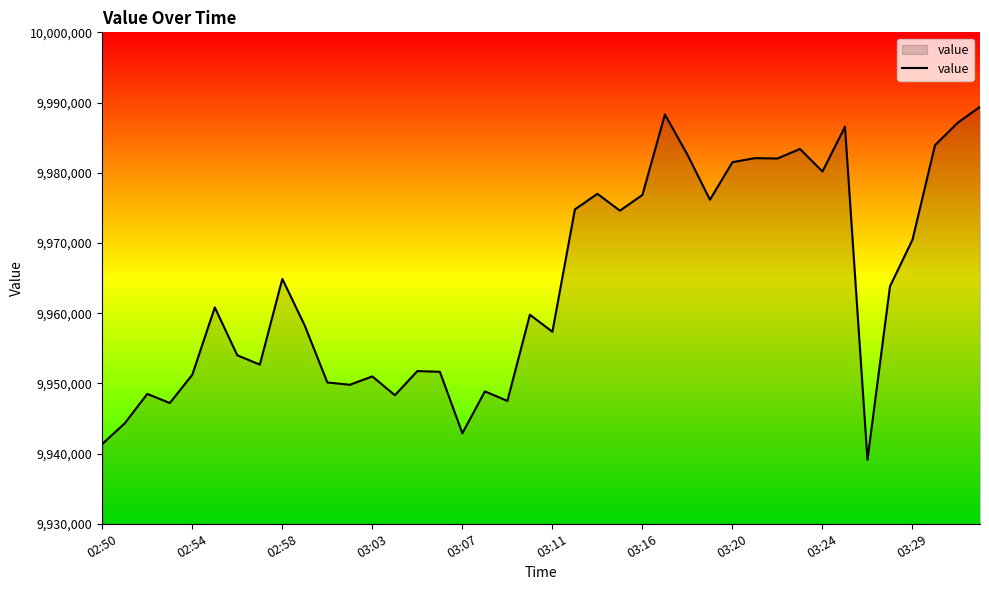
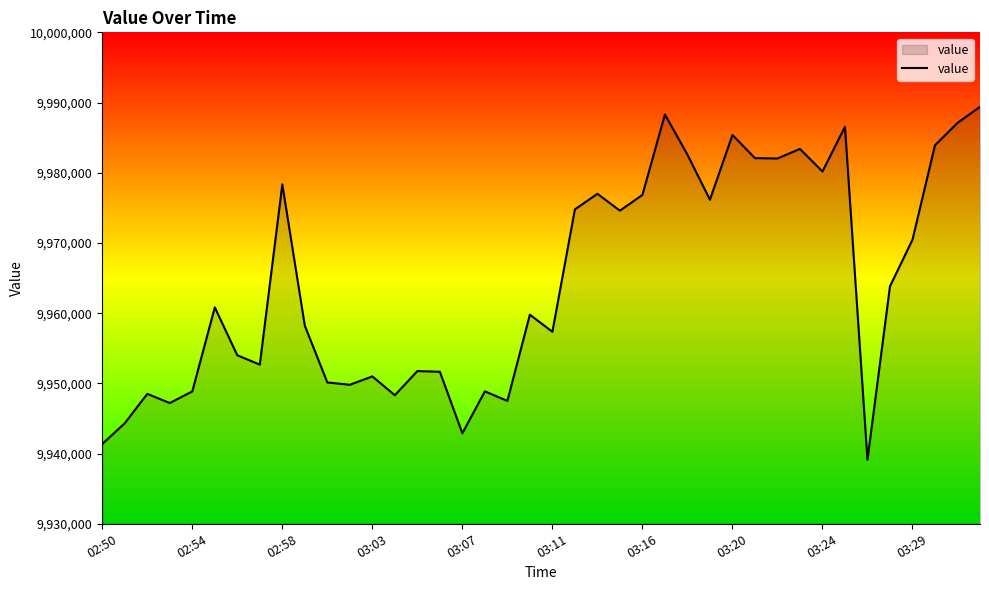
  {
    "02:50": "9,941,000",
-   "02:54": "9,951,000",
-   "02:58": "9,965,000",
+   "02:54": "9,949,000",
+   "02:58": "9,978,000",
    "03:03": "9,951,000",
    "03:07": "9,943,000",
    "03:11": "9,957,000",
    "03:16": "9,977,000",
-   "03:20": "9,982,000",
+   "03:20": "9,985,000",
    "03:24": "9,980,000",
    "03:29": "9,970,000"
  }
